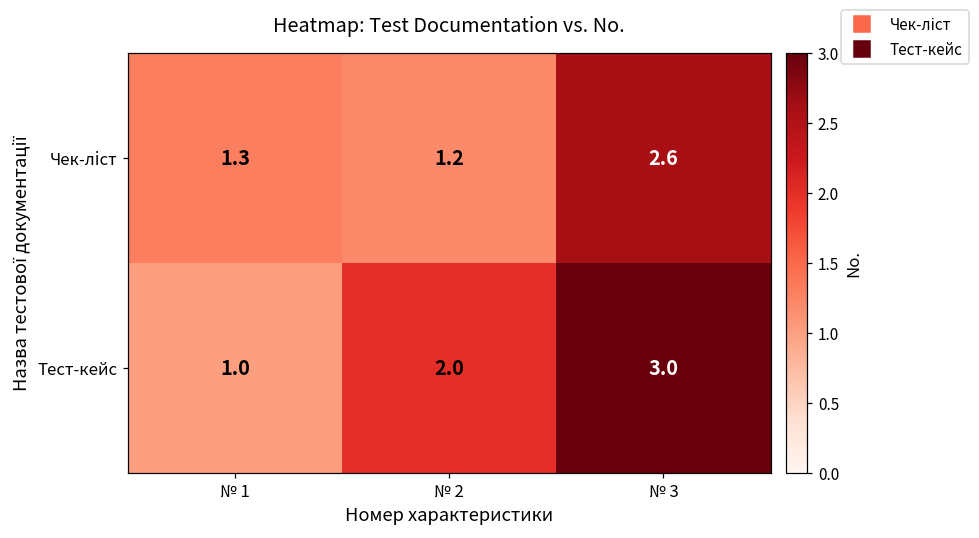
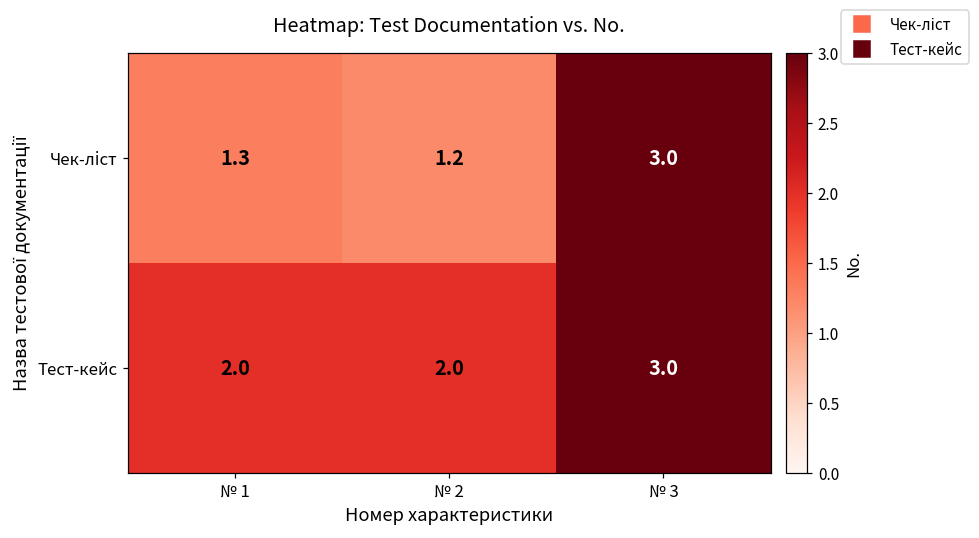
  {
    "Чек-ліст": {
      "№ 1": 1.3,
      "№ 2": 1.2,
-     "№ 3": 2.6
+     "№ 3": 3.0
    },
    "Тест-кейс": {
-     "№ 1": 1.0,
+     "№ 1": 2.0,
      "№ 2": 2.0,
      "№ 3": 3.0
    }
  }
